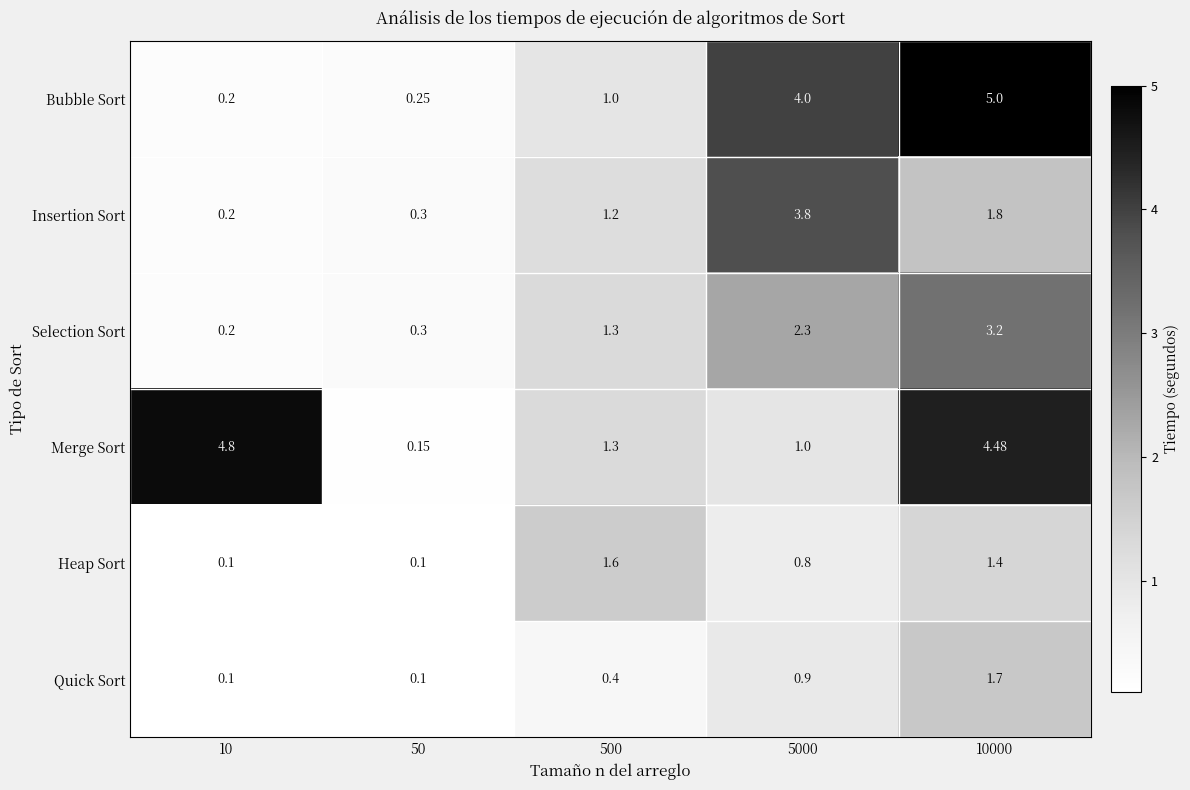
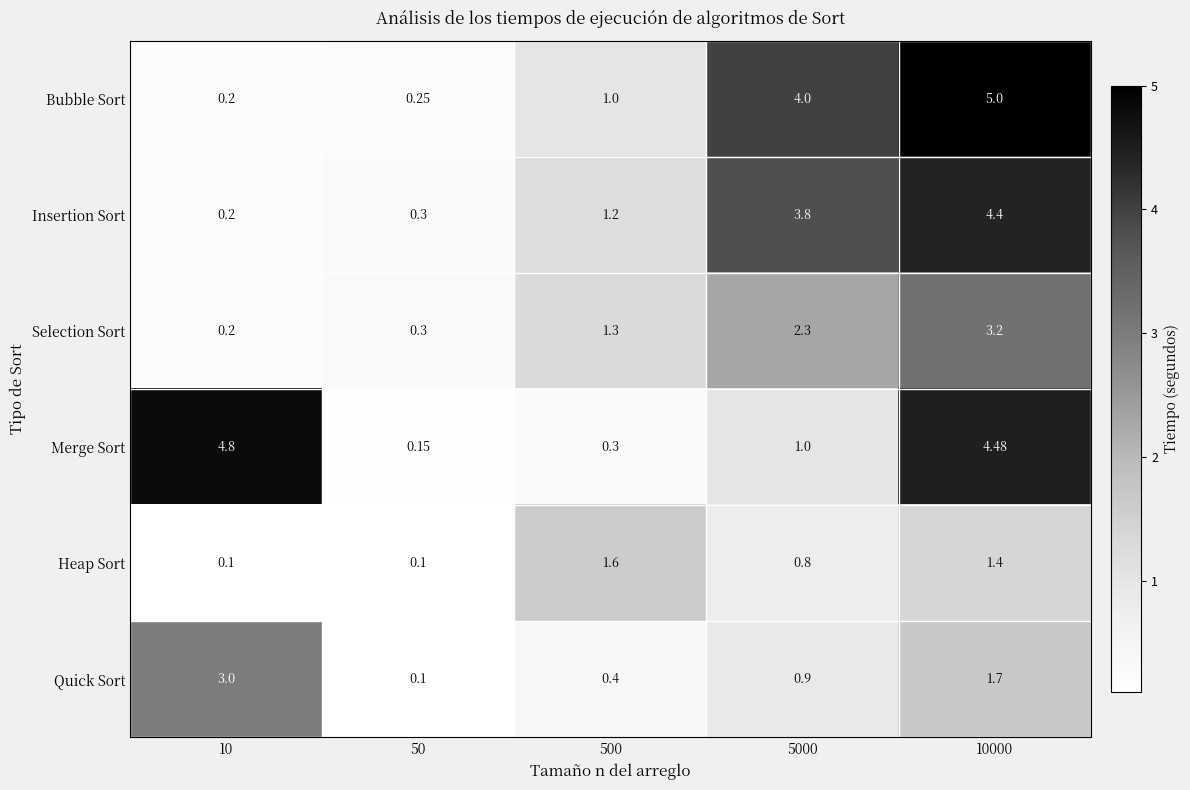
  {
    "Bubble Sort": {
      "10": 0.2,
      "50": 0.25,
      "500": 1.0,
      "5000": 4.0,
      "10000": 5.0
    },
    "Insertion Sort": {
      "10": 0.2,
      "50": 0.3,
      "500": 1.2,
      "5000": 3.8,
-     "10000": 1.8
+     "10000": 4.4
    },
    "Selection Sort": {
      "10": 0.2,
      "50": 0.3,
      "500": 1.3,
      "5000": 2.3,
      "10000": 3.2
    },
    "Merge Sort": {
      "10": 4.8,
      "50": 0.15,
-     "500": 1.3,
+     "500": 0.3,
      "5000": 1.0,
      "10000": 4.48
    },
    "Heap Sort": {
      "10": 0.1,
      "50": 0.1,
      "500": 1.6,
      "5000": 0.8,
      "10000": 1.4
    },
    "Quick Sort": {
-     "10": 0.1,
+     "10": 3.0,
      "50": 0.1,
      "500": 0.4,
      "5000": 0.9,
      "10000": 1.7
    }
  }
